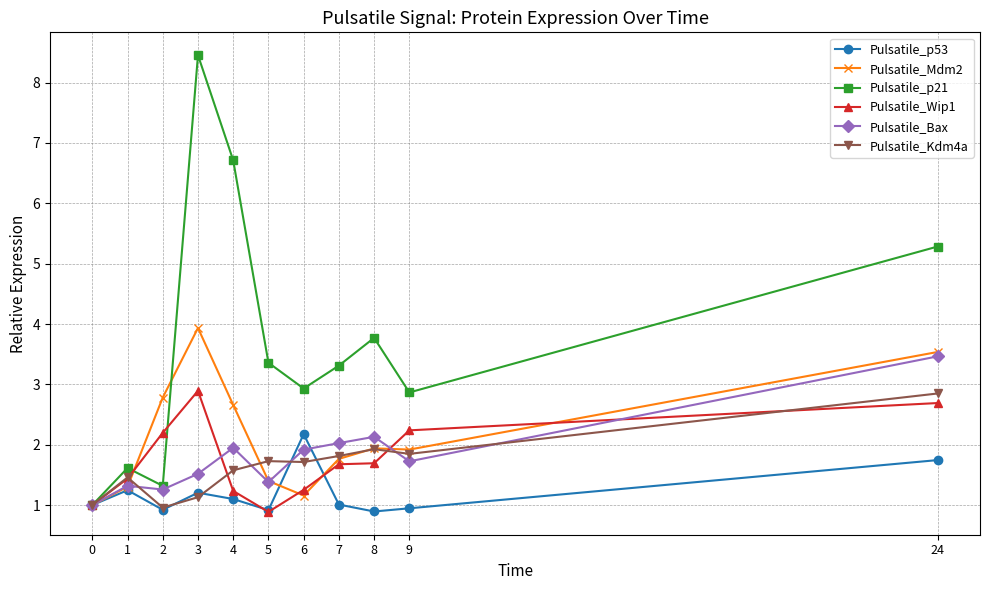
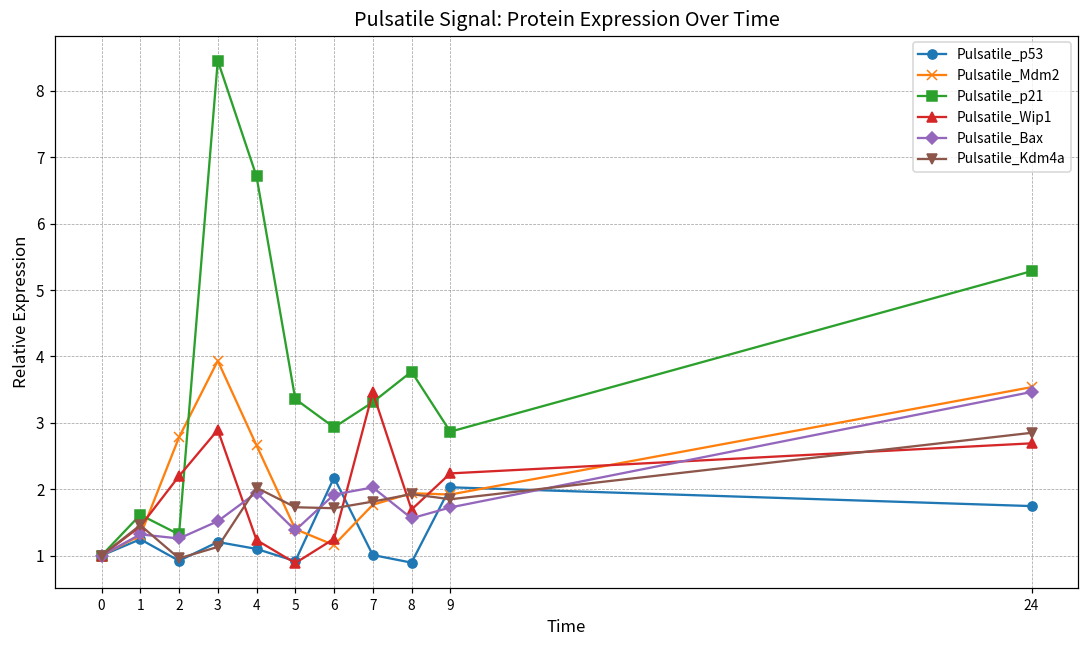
  {
    "Pulsatile_p53": {
      "1": 1.2,
      "3": 1.2,
      "4": 1.1,
      "6": 2.2,
      "7": 1.0,
      "8": 0.9,
-     "9": 0.9,
+     "9": 2.0,
      "24": 1.7
    },
    "Pulsatile_Mdm2": {
      "2": 2.8,
      "3": 3.9,
      "4": 2.7,
      "6": 1.2,
      "7": 1.8,
      "9": 1.9,
      "24": 3.5
    },
    "Pulsatile_p21": {
      "1": 1.6,
      "2": 1.3,
      "3": 8.5,
      "4": 6.7,
      "5": 3.4,
      "6": 2.9,
      "7": 3.3,
      "8": 3.8,
      "9": 2.9,
      "24": 5.3
    },
    "Pulsatile_Wip1": {
      "2": 2.2,
      "3": 2.9,
      "4": 1.2,
      "6": 1.3,
-     "7": 1.7,
+     "7": 3.5,
      "8": 1.7,
      "9": 2.2,
      "24": 2.7
    },
    "Pulsatile_Bax": {
      "2": 1.3,
      "3": 1.5,
      "4": 1.9,
      "6": 1.9,
      "7": 2.0,
-     "8": 2.1,
+     "8": 1.6,
      "9": 1.7,
      "24": 3.5
    },
    "Pulsatile_Kdm4a": {
      "3": 1.1,
-     "4": 1.6,
+     "4": 2.0,
      "5": 1.7,
      "6": 1.7,
      "7": 1.8,
      "9": 1.8,
      "24": 2.8
    }
  }
